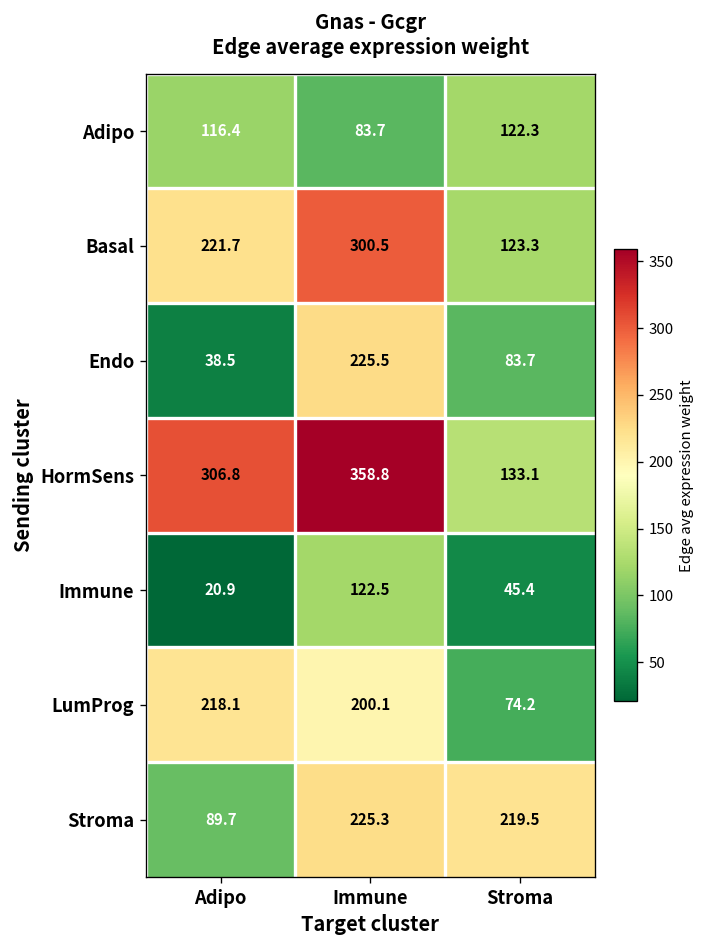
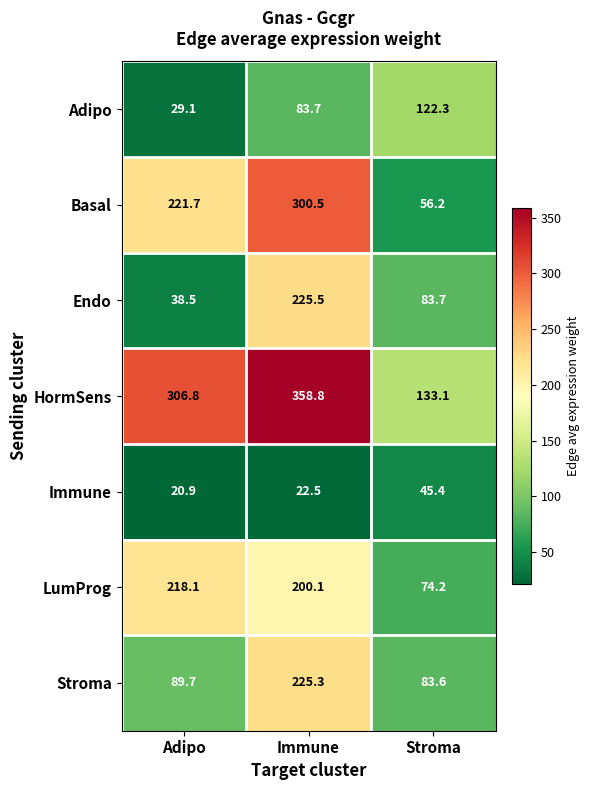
  {
    "Adipo": {
-     "Adipo": 116.4,
+     "Adipo": 29.1,
      "Immune": 83.7,
      "Stroma": 122.3
    },
    "Basal": {
      "Adipo": 221.7,
      "Immune": 300.5,
-     "Stroma": 123.3
+     "Stroma": 56.2
    },
    "Endo": {
      "Adipo": 38.5,
      "Immune": 225.5,
      "Stroma": 83.7
    },
    "HormSens": {
      "Adipo": 306.8,
      "Immune": 358.8,
      "Stroma": 133.1
    },
    "Immune": {
      "Adipo": 20.9,
-     "Immune": 122.5,
+     "Immune": 22.5,
      "Stroma": 45.4
    },
    "LumProg": {
      "Adipo": 218.1,
      "Immune": 200.1,
      "Stroma": 74.2
    },
    "Stroma": {
      "Adipo": 89.7,
      "Immune": 225.3,
-     "Stroma": 219.5
+     "Stroma": 83.6
    }
  }
